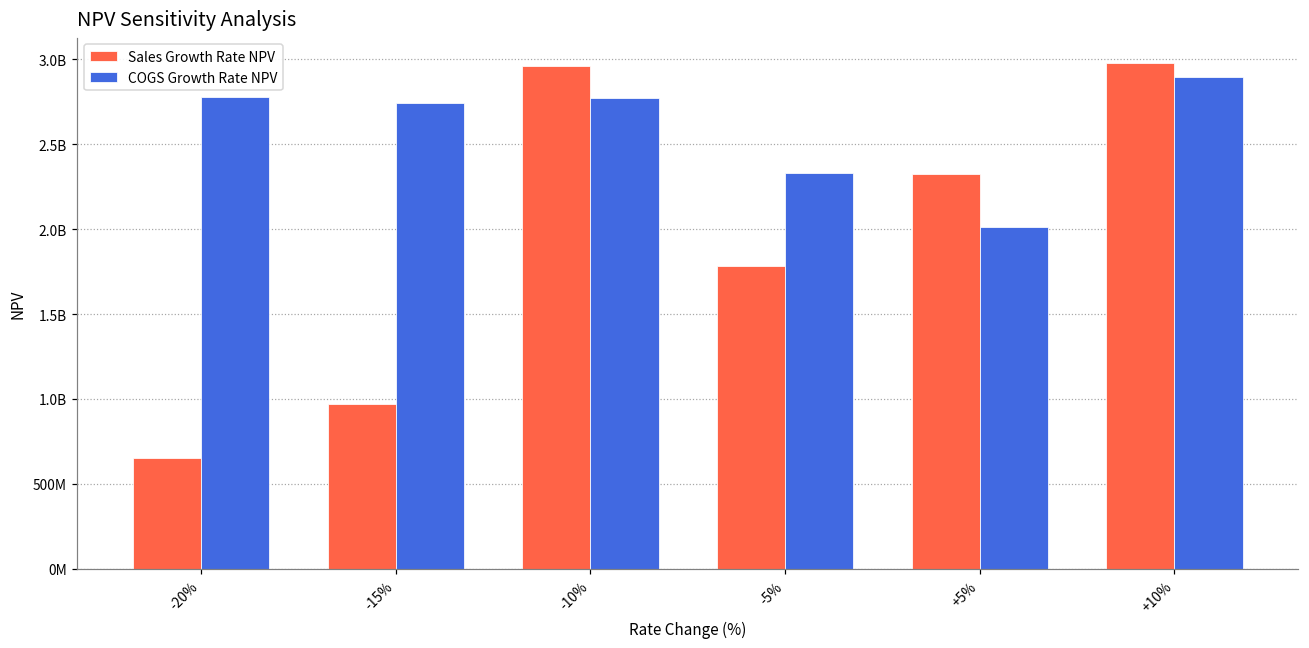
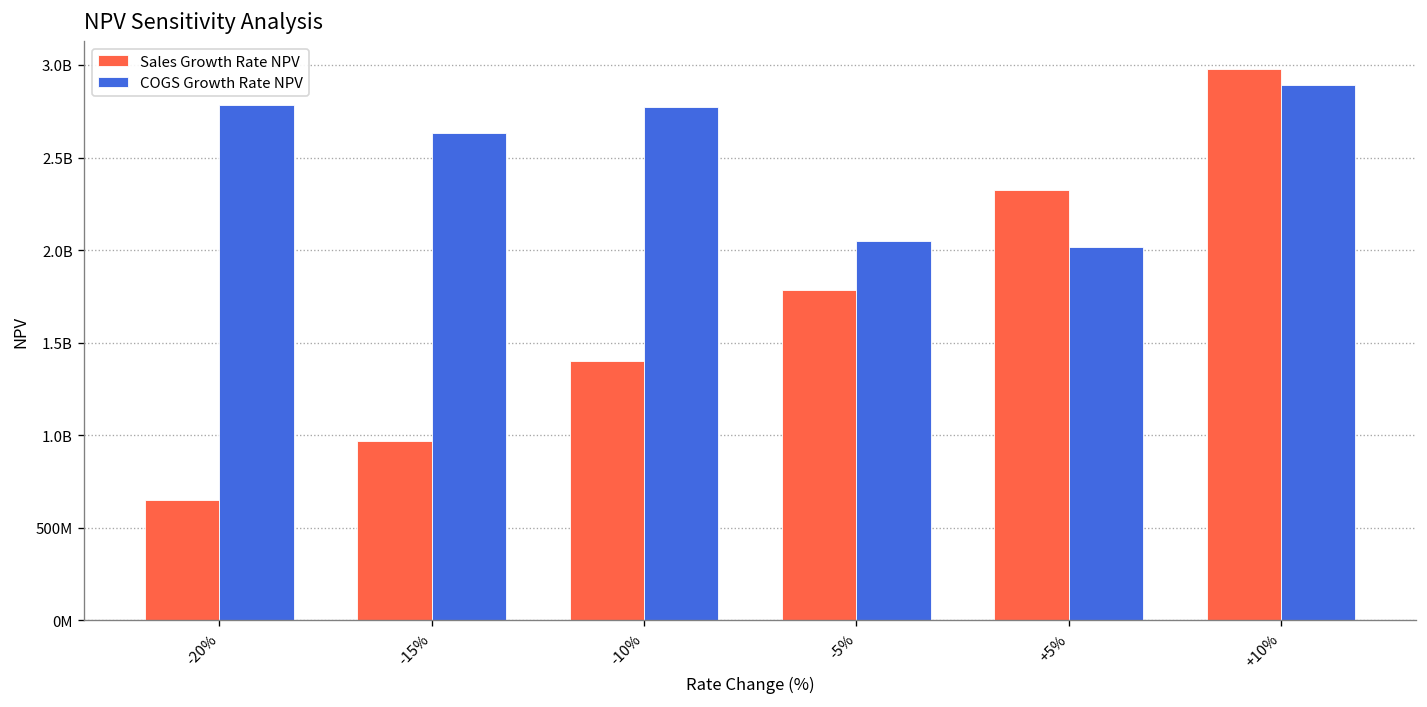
  {
    "Sales Growth Rate NPV": {
      "-20%": 650000000,
      "-15%": 970000000,
-     "-10%": 2960000000,
+     "-10%": 1400000000,
      "-5%": 1780000000,
      "+5%": 2330000000,
      "+10%": 2980000000
    },
    "COGS Growth Rate NPV": {
      "-20%": 2780000000,
-     "-15%": 2740000000,
+     "-15%": 2630000000,
      "-10%": 2770000000,
-     "-5%": 2330000000,
+     "-5%": 2050000000,
      "+5%": 2020000000,
      "+10%": 2890000000
    }
  }
